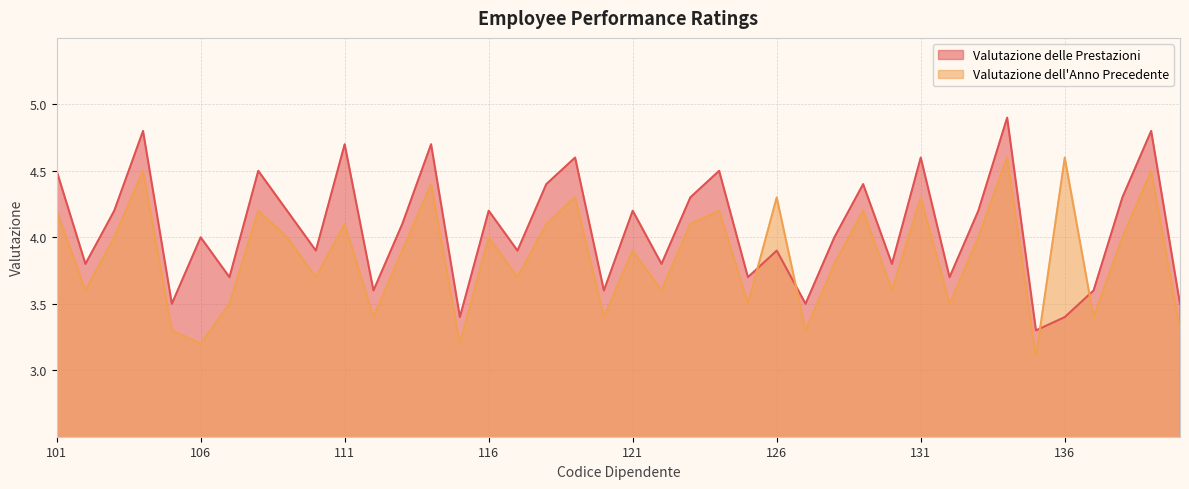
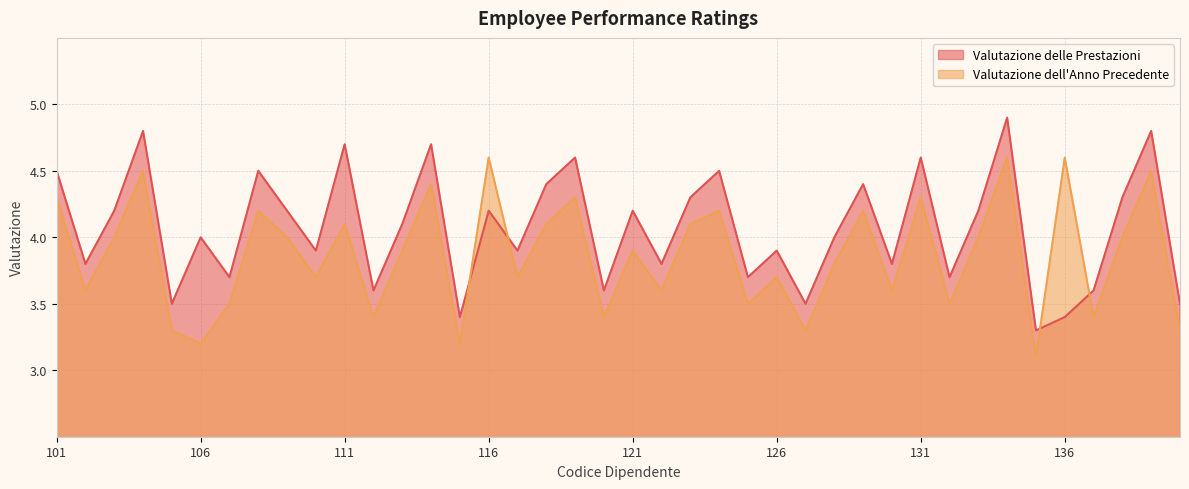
  {
    "Valutazione delle Prestazioni": {
      "101": 4.5,
      "106": 4.0,
      "111": 4.7,
      "116": 4.2,
      "121": 4.2,
      "126": 3.9,
      "131": 4.6,
      "136": 3.4
    },
    "Valutazione dell'Anno Precedente": {
-     "101": 4.2,
+     "101": 4.3,
      "106": 3.2,
      "111": 4.1,
-     "116": 4.0,
+     "116": 4.6,
      "121": 3.9,
-     "126": 4.3,
+     "126": 3.7,
      "131": 4.3,
      "136": 4.6
    }
  }
